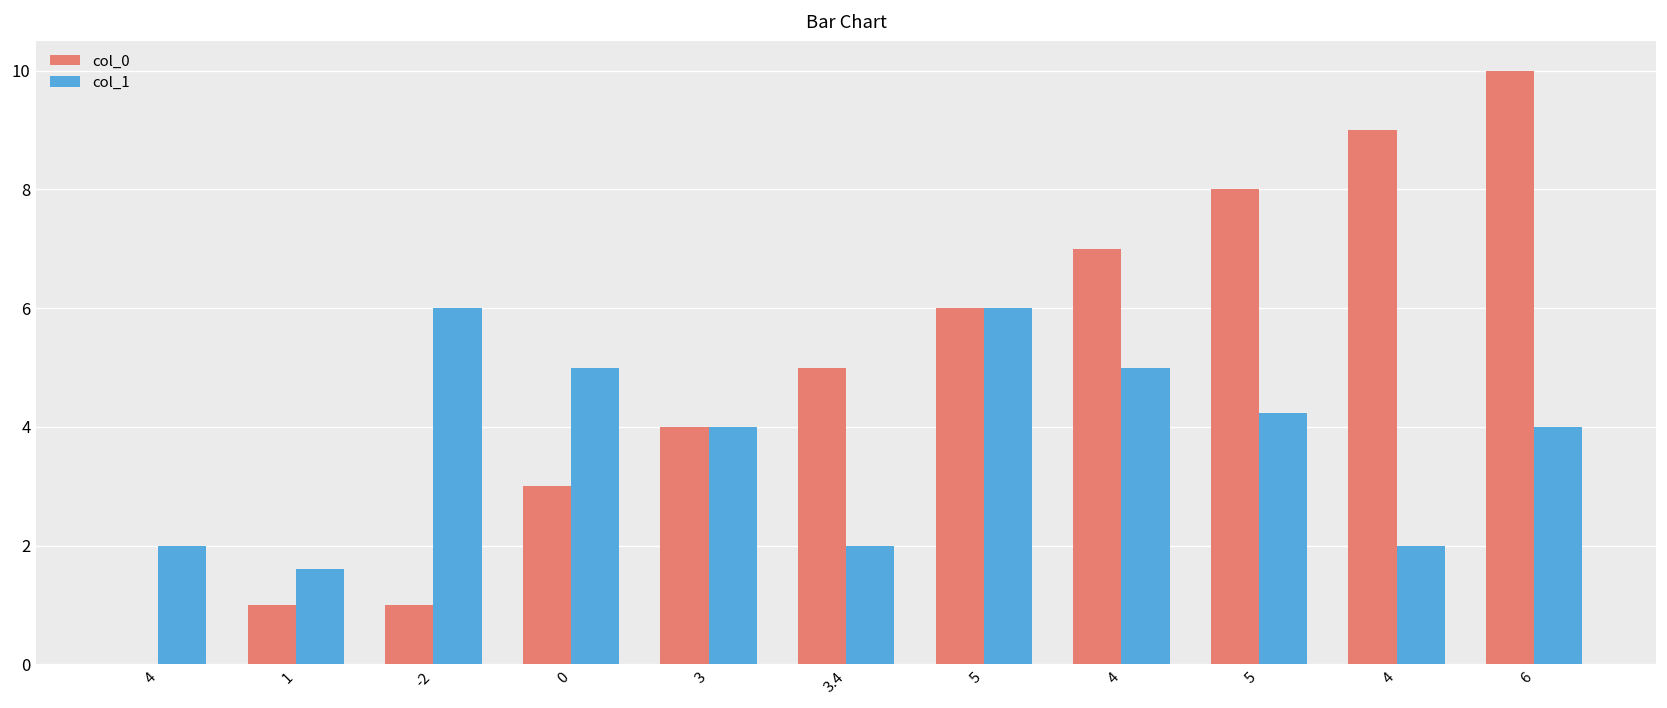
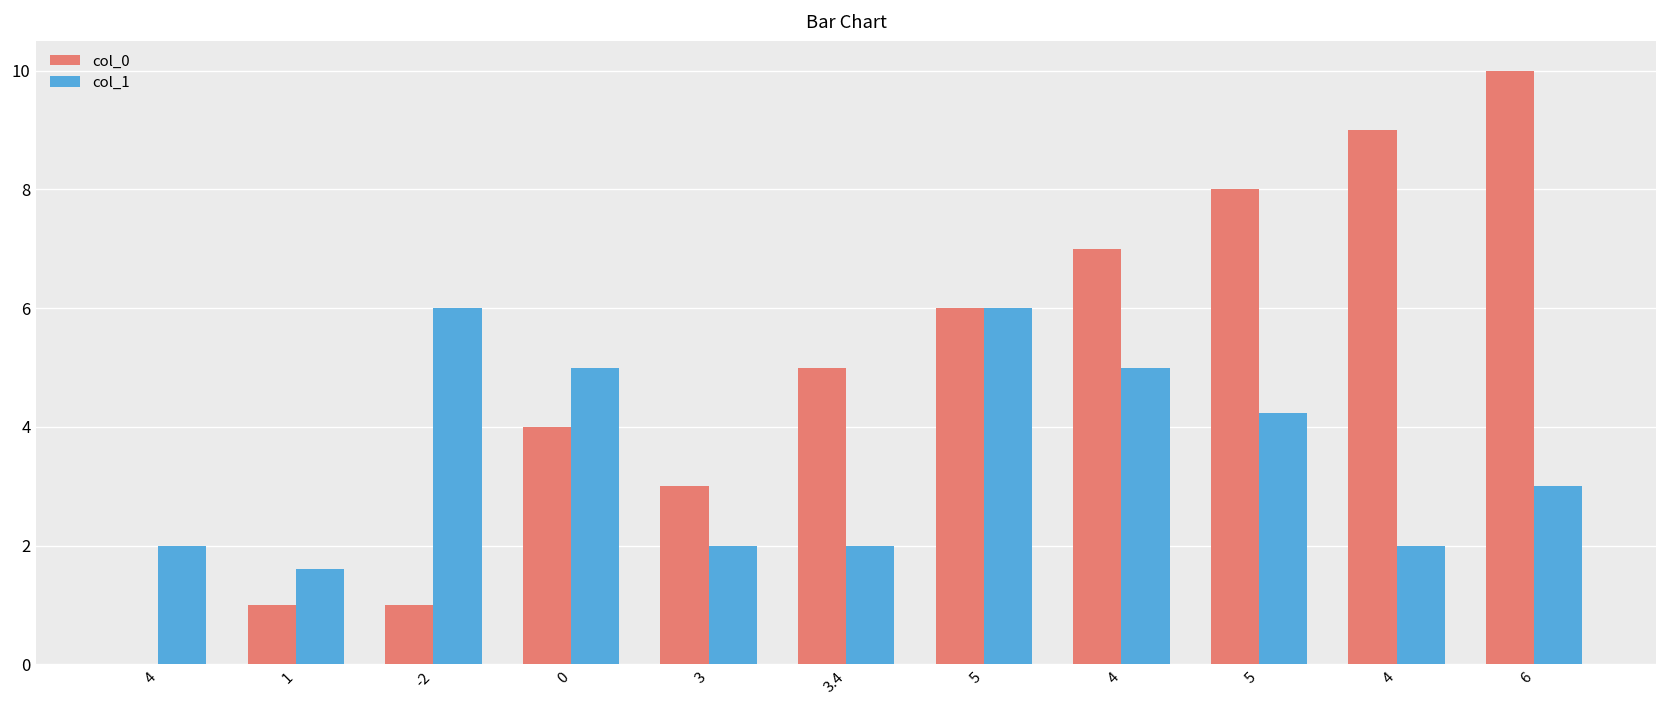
  {
    "col_0": {
      "1": 1,
      "-2": 1,
-     "0": 3,
-     "3": 4,
+     "0": 4,
+     "3": 3,
      "3.4": 5,
      "6": 10
    },
    "col_1": {
      "1": 1.6,
      "-2": 6,
      "0": 5,
-     "3": 4,
+     "3": 2,
      "3.4": 2,
-     "6": 4
+     "6": 3
    }
  }
